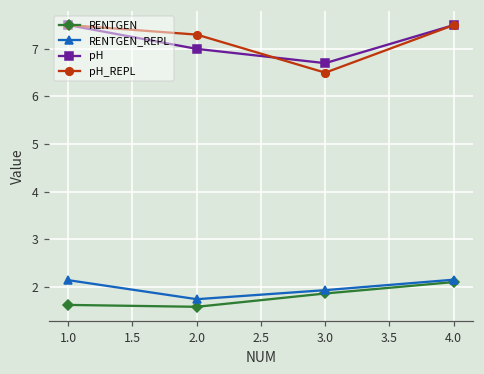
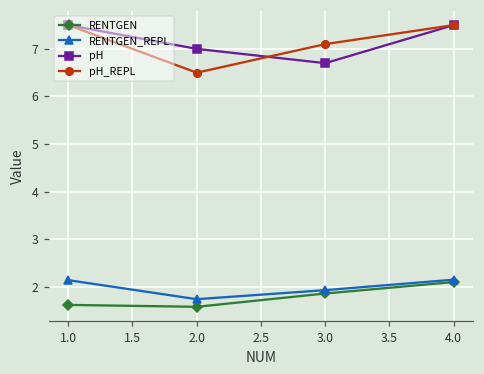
  {
    "RENTGEN": {
      "1.0": 1.6,
      "2.0": 1.6,
      "3.0": 1.9
    },
    "RENTGEN_REPL": {
      "1.0": 2.1,
      "2.0": 1.7,
      "3.0": 1.9
    },
    "pH": {
      "2.0": 7.0,
      "3.0": 6.7
    },
    "pH_REPL": {
-     "2.0": 7.3,
-     "3.0": 6.5
+     "2.0": 6.5,
+     "3.0": 7.1
    }
  }
